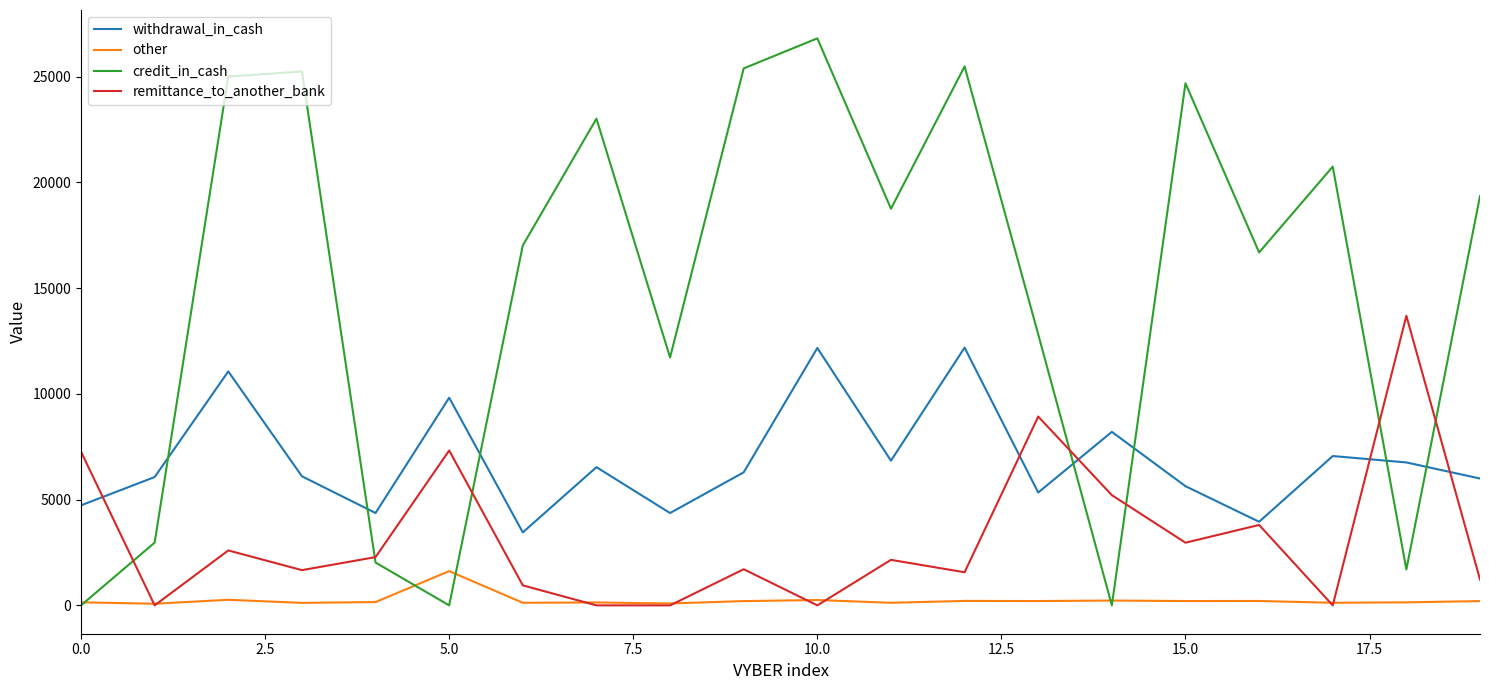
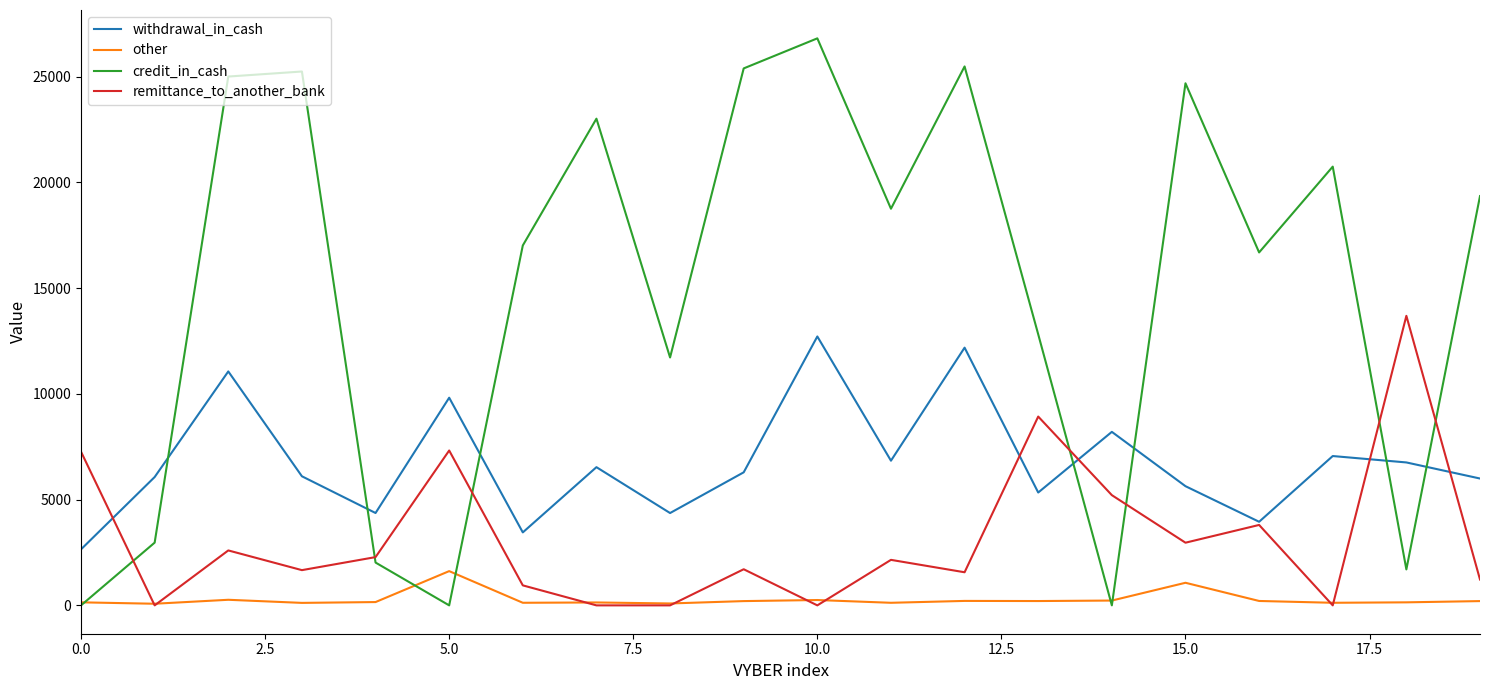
  {
    "withdrawal_in_cash": {
-     "0.0": 4700,
+     "0.0": 2600,
      "5.0": 9800,
-     "10.0": 12200,
+     "10.0": 12700,
      "15.0": 5600
    },
    "other": {
      "0.0": 100,
      "5.0": 1600,
      "10.0": 300,
-     "15.0": 200
+     "15.0": 1100
    },
    "credit_in_cash": {
      "0.0": 0,
      "5.0": 0,
      "10.0": 26800,
      "15.0": 24700
    },
    "remittance_to_another_bank": {
      "0.0": 7300,
      "5.0": 7300,
      "10.0": 0,
      "15.0": 3000
    }
  }
